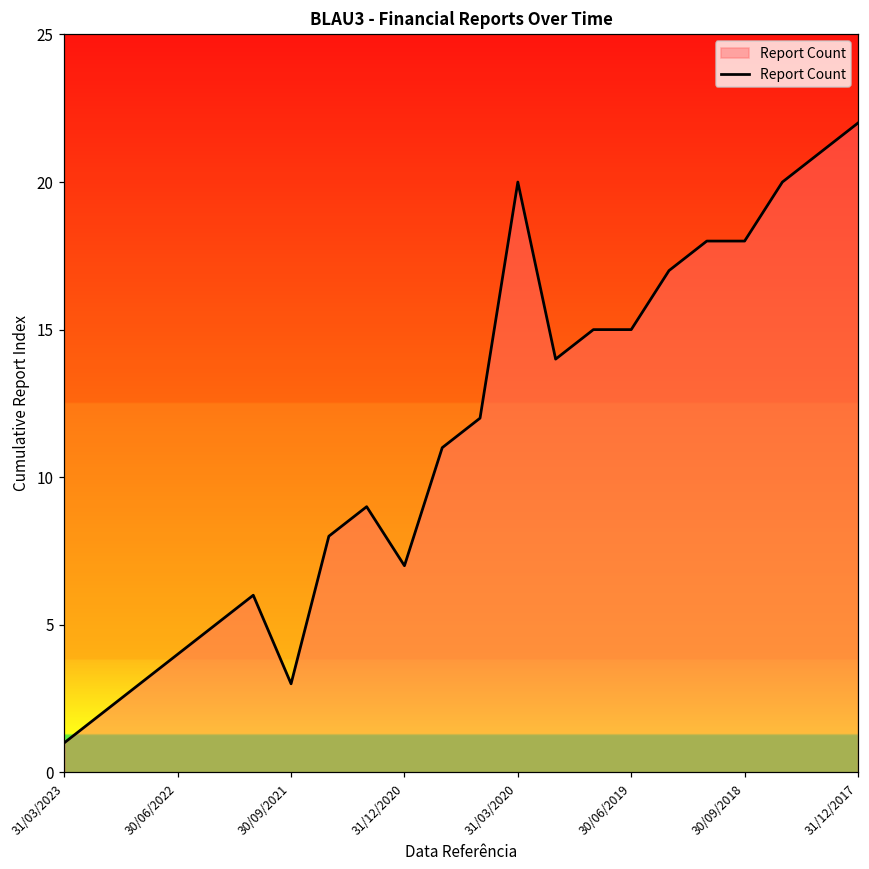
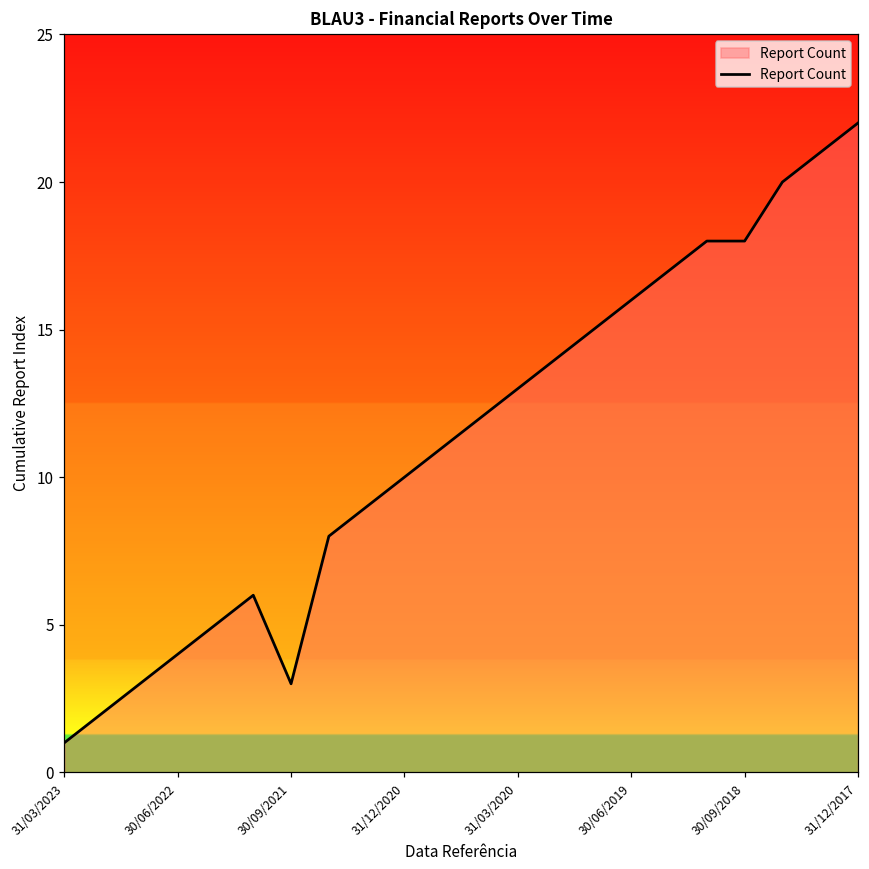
  {
    "31/03/2023": 1,
    "30/06/2022": 4,
    "30/09/2021": 3,
-   "31/12/2020": 7,
-   "31/03/2020": 20,
-   "30/06/2019": 15,
+   "31/12/2020": 10,
+   "31/03/2020": 13,
+   "30/06/2019": 16,
    "30/09/2018": 18,
    "31/12/2017": 22
  }
